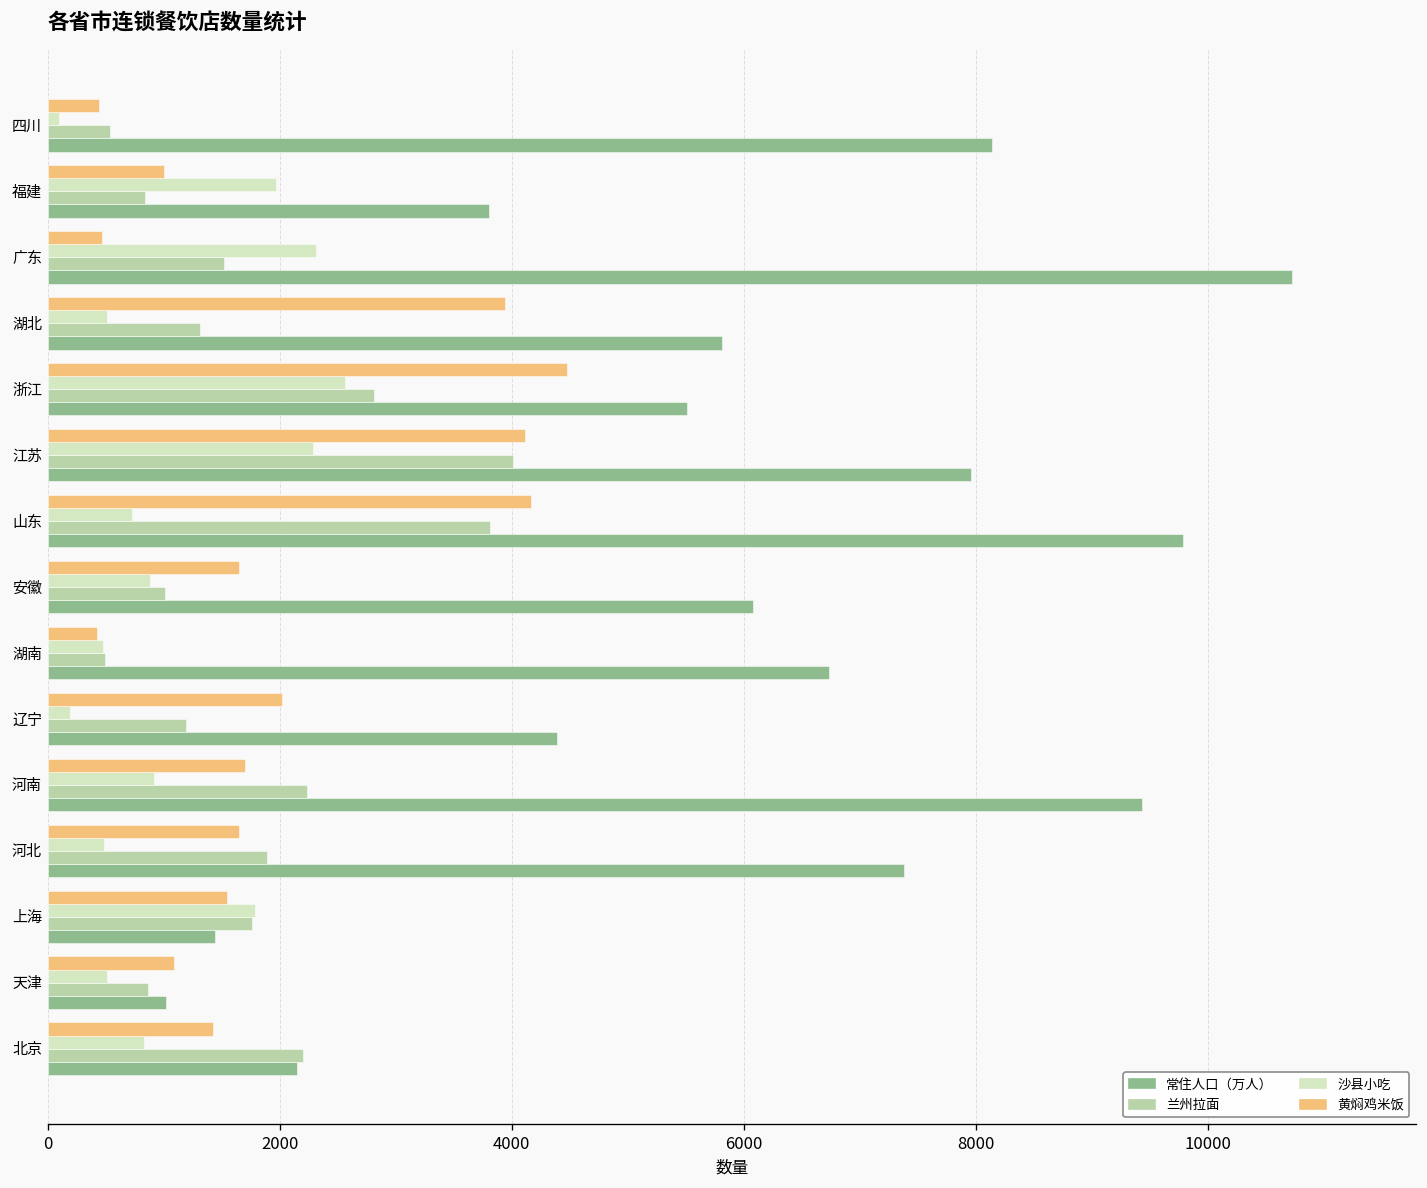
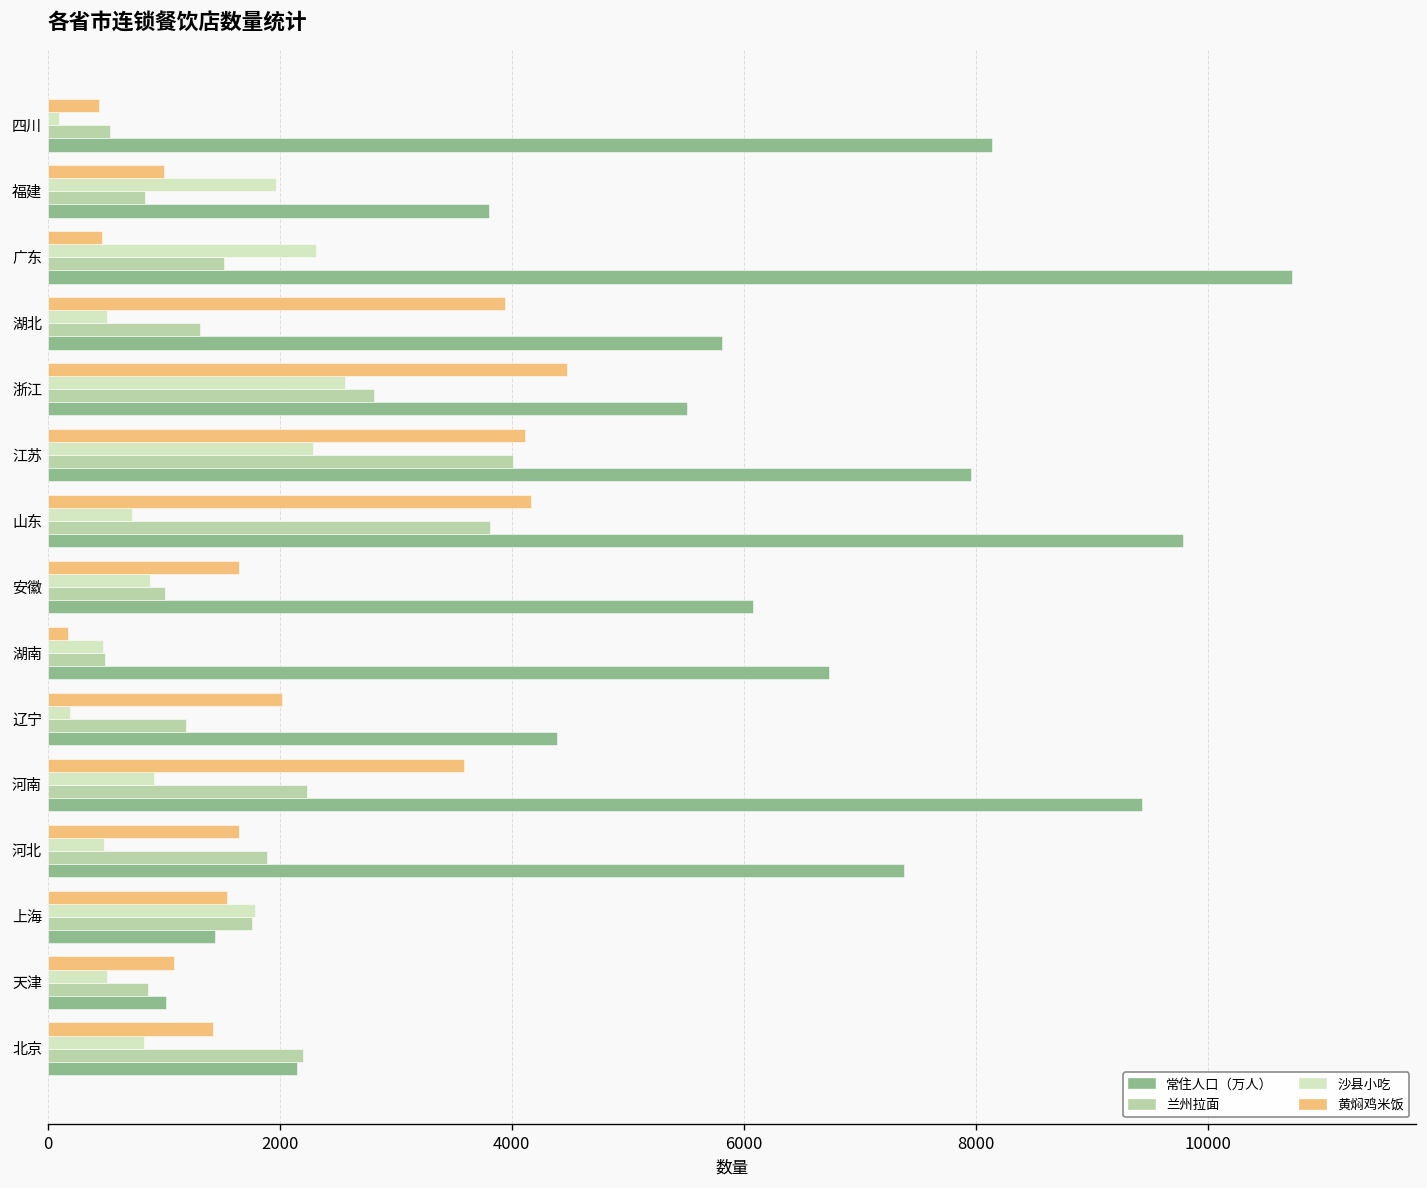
  {
    "黄焖鸡米饭": {
      "四川": 400,
      "福建": 1000,
      "广东": 500,
      "湖北": 3900,
      "浙江": 4500,
      "江苏": 4100,
      "山东": 4200,
      "安徽": 1600,
-     "湖南": 400,
+     "湖南": 200,
      "辽宁": 2000,
-     "河南": 1700,
+     "河南": 3600,
      "河北": 1600,
      "上海": 1500,
      "天津": 1100,
      "北京": 1400
    }
  }
